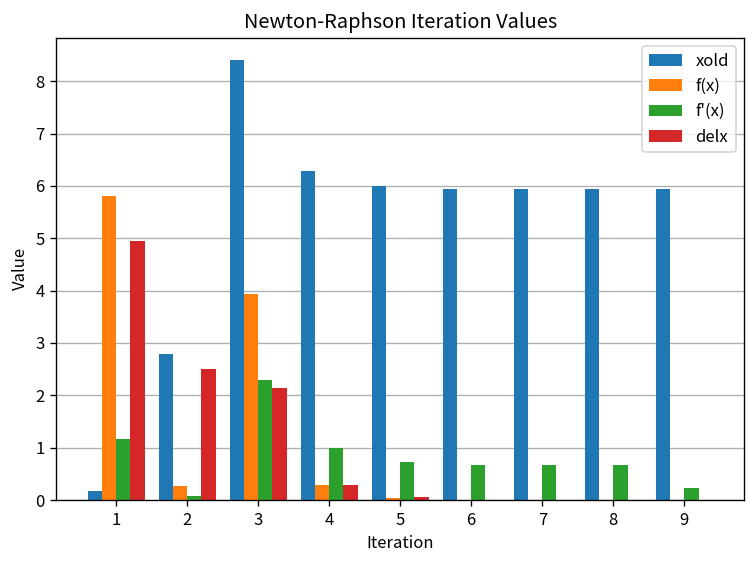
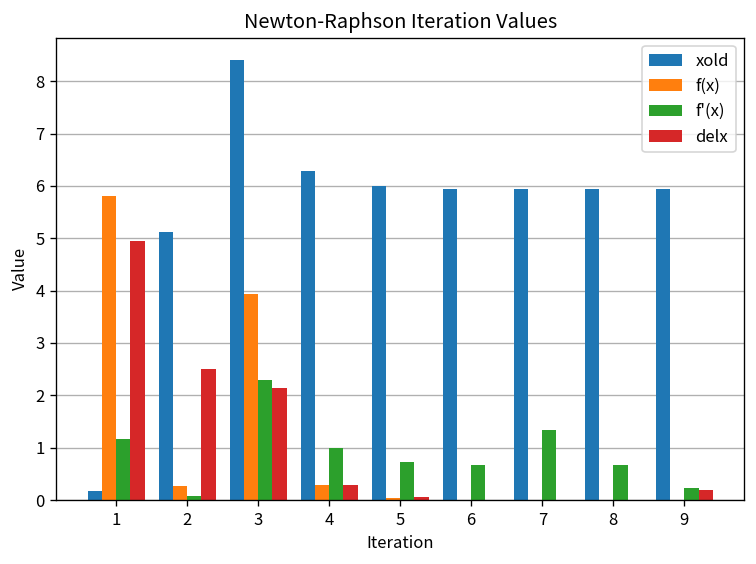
  {
    "xold": {
      "1": 0.2,
-     "2": 2.8,
+     "2": 5.1,
      "3": 8.4,
      "4": 6.3,
      "5": 6.0,
      "6": 5.9,
      "7": 5.9,
      "8": 5.9,
      "9": 5.9
    },
    "f(x)": {
      "1": 5.8,
      "2": 0.3,
      "3": 3.9,
      "4": 0.3,
      "9": 0.0
    },
    "f'(x)": {
      "1": 1.2,
      "2": 0.1,
      "3": 2.3,
      "4": 1.0,
      "5": 0.7,
      "6": 0.7,
-     "7": 0.7,
+     "7": 1.3,
      "8": 0.7,
      "9": 0.2
    },
    "delx": {
      "1": 5.0,
      "2": 2.5,
      "3": 2.1,
      "4": 0.3,
-     "9": 0.0
+     "9": 0.2
    }
  }
